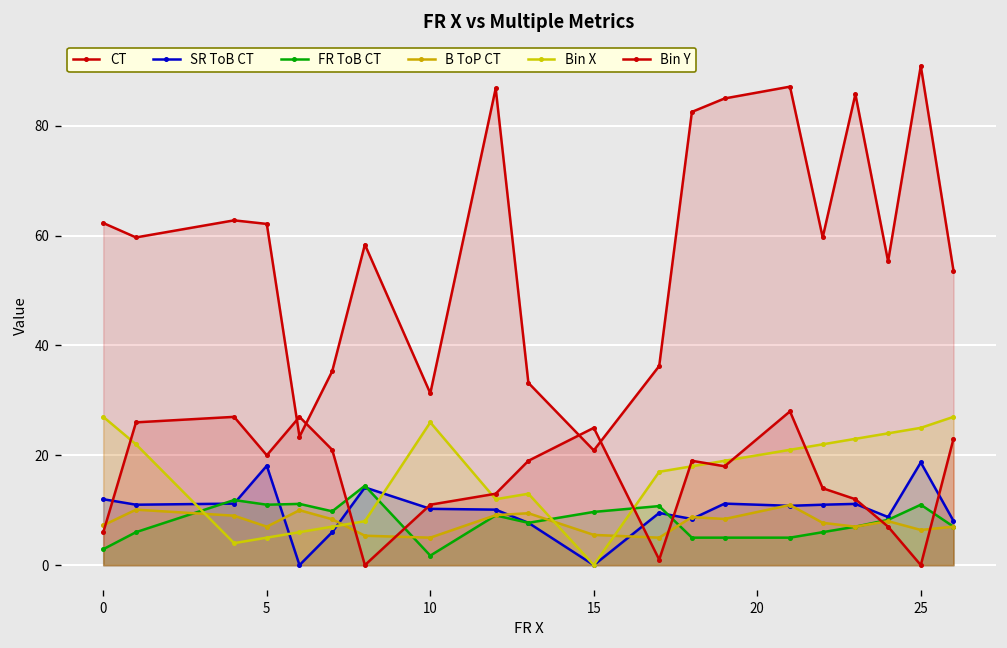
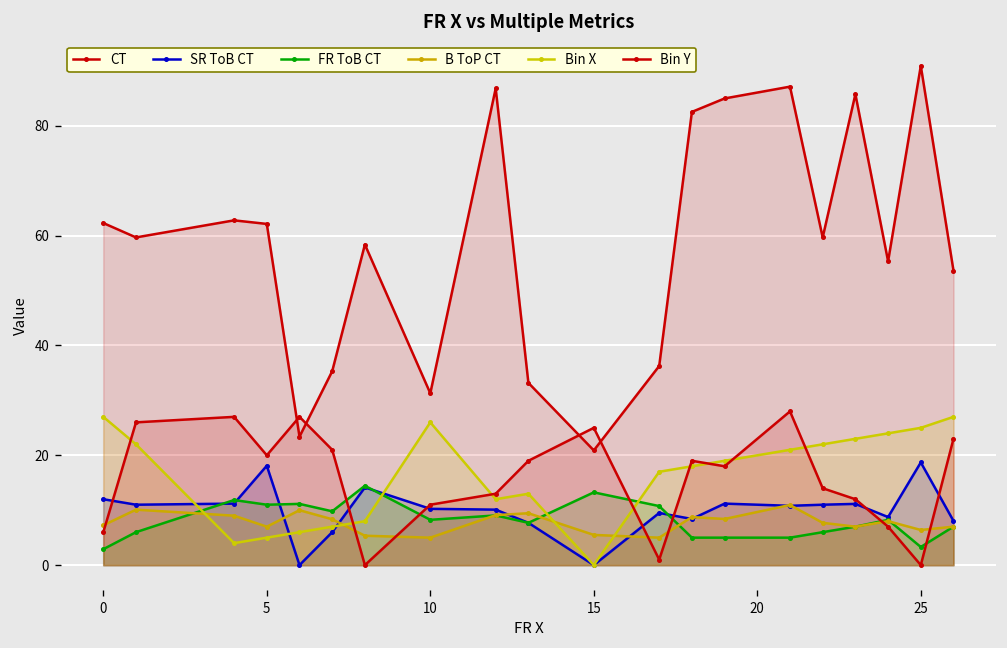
  {
    "SR ToB CT": {
      "0": 12,
      "5": 18,
      "10": 10,
      "25": 19
    },
    "FR ToB CT": {
      "0": 3,
      "5": 11,
-     "10": 2,
-     "15": 10,
-     "25": 11
+     "10": 8,
+     "15": 13,
+     "25": 3
    }
  }
